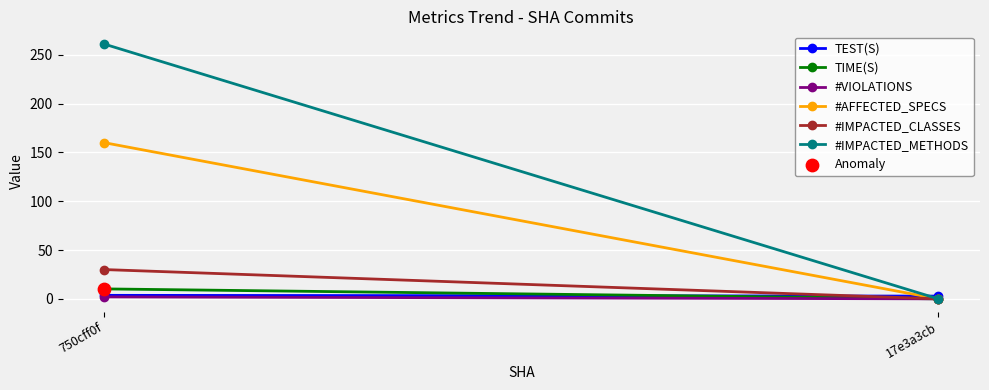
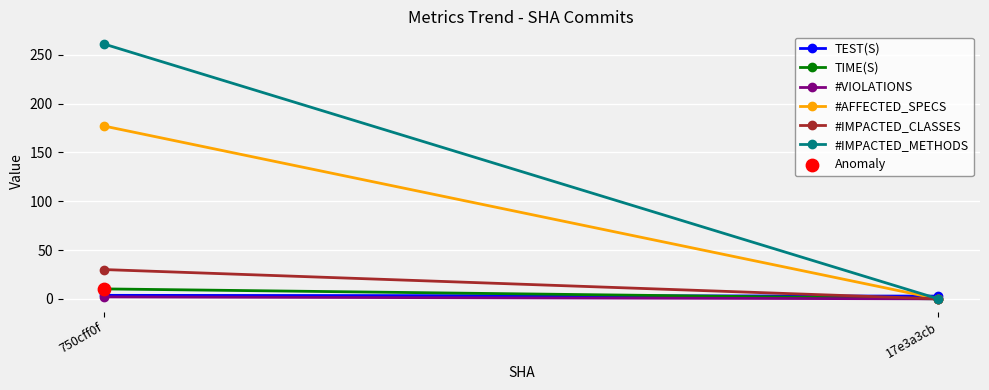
  {
    "TEST(S)": {
      "17e3a3cb": 0
    },
    "#AFFECTED_SPECS": {
-     "750cff0f": 160
+     "750cff0f": 180
    },
    "#IMPACTED_CLASSES": {
      "750cff0f": 30
    },
    "#IMPACTED_METHODS": {
      "750cff0f": 260
    }
  }
